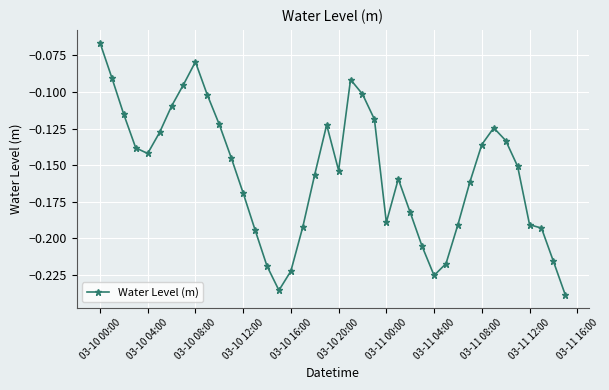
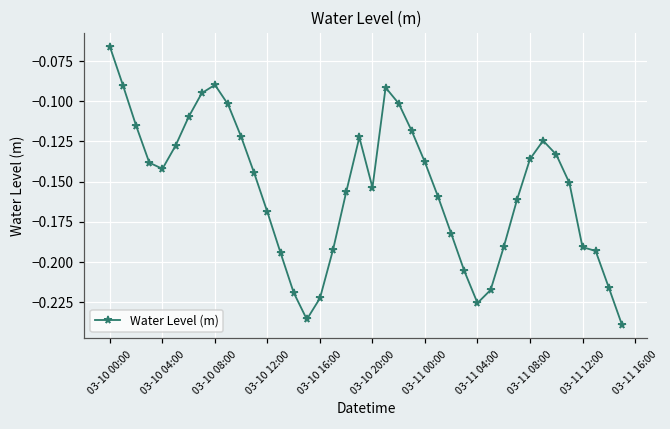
  {
    "03-10 00:00": -0.066,
    "03-10 04:00": -0.142,
-   "03-10 08:00": -0.079,
+   "03-10 08:00": -0.090,
    "03-10 12:00": -0.169,
    "03-10 16:00": -0.223,
    "03-10 20:00": -0.154,
-   "03-11 00:00": -0.189,
+   "03-11 00:00": -0.138,
    "03-11 04:00": -0.226,
    "03-11 08:00": -0.136,
    "03-11 12:00": -0.191
  }
